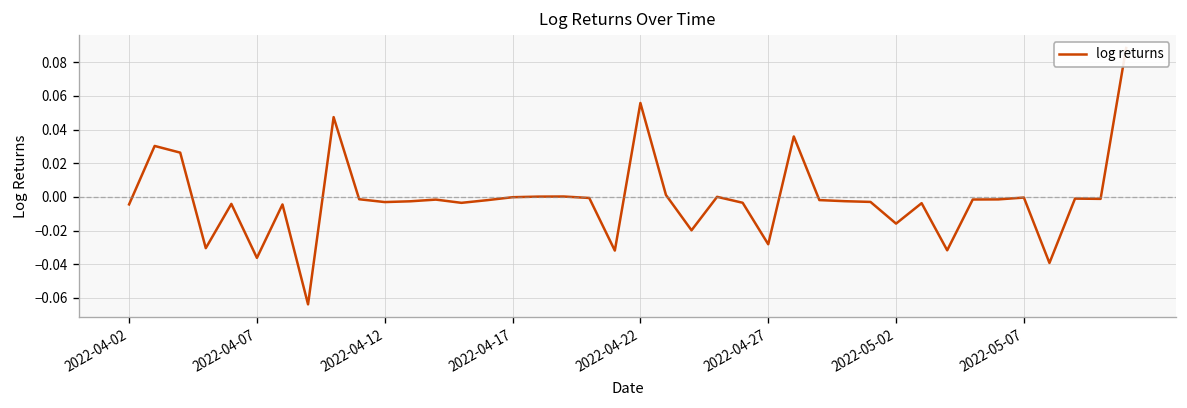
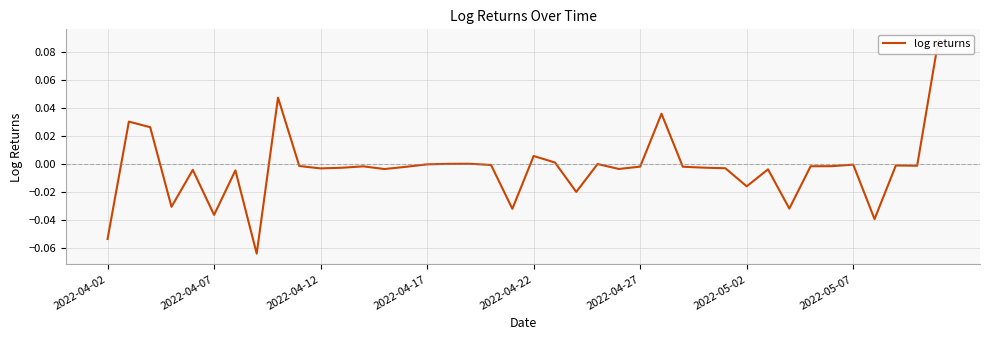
  {
-   "2022-04-02": -0.004,
+   "2022-04-02": -0.053,
    "2022-04-07": -0.036,
    "2022-04-12": -0.003,
    "2022-04-17": 0.000,
-   "2022-04-22": 0.056,
-   "2022-04-27": -0.028,
+   "2022-04-22": 0.006,
+   "2022-04-27": -0.002,
    "2022-05-02": -0.016,
    "2022-05-07": 0.000
  }
